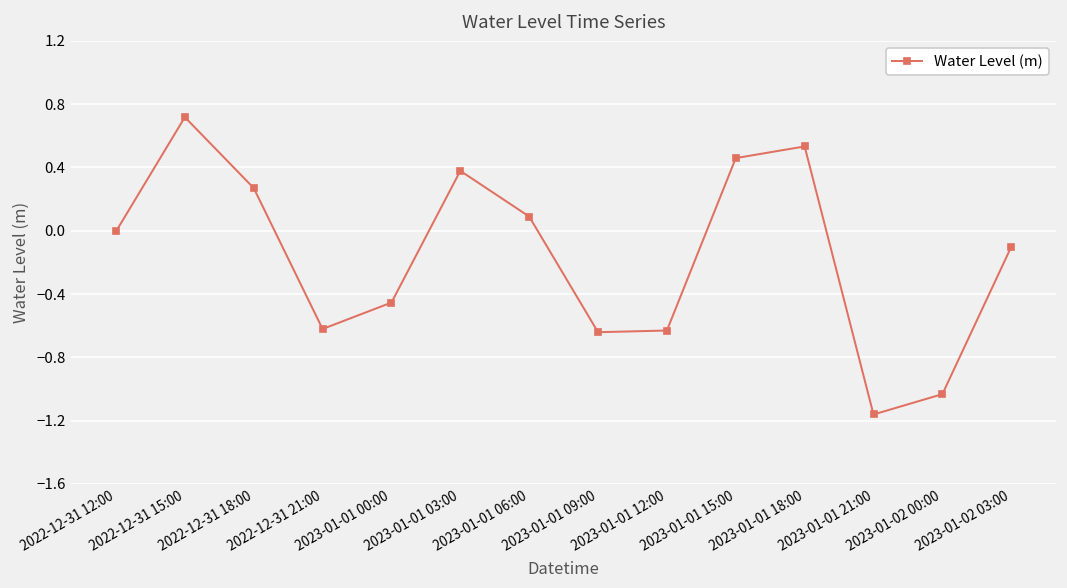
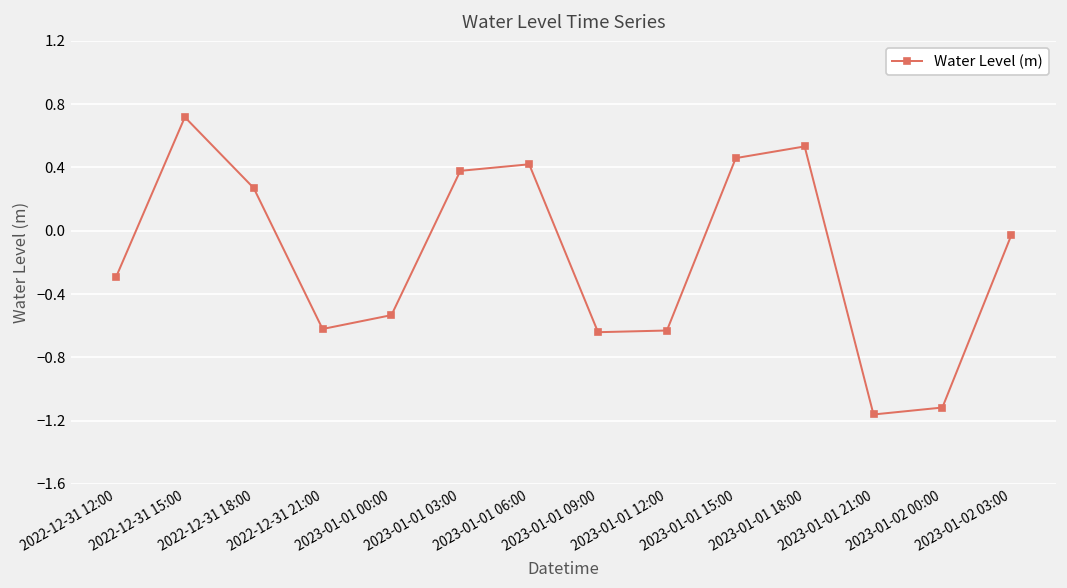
  {
-   "2022-12-31 12:00": 0.00,
+   "2022-12-31 12:00": -0.29,
    "2022-12-31 15:00": 0.72,
    "2022-12-31 18:00": 0.27,
    "2022-12-31 21:00": -0.62,
-   "2023-01-01 00:00": -0.45,
+   "2023-01-01 00:00": -0.53,
    "2023-01-01 03:00": 0.38,
-   "2023-01-01 06:00": 0.09,
+   "2023-01-01 06:00": 0.42,
    "2023-01-01 09:00": -0.64,
    "2023-01-01 12:00": -0.63,
    "2023-01-01 15:00": 0.46,
    "2023-01-01 18:00": 0.53,
    "2023-01-01 21:00": -1.16,
-   "2023-01-02 00:00": -1.03,
-   "2023-01-02 03:00": -0.10
+   "2023-01-02 00:00": -1.12,
+   "2023-01-02 03:00": -0.03
  }
